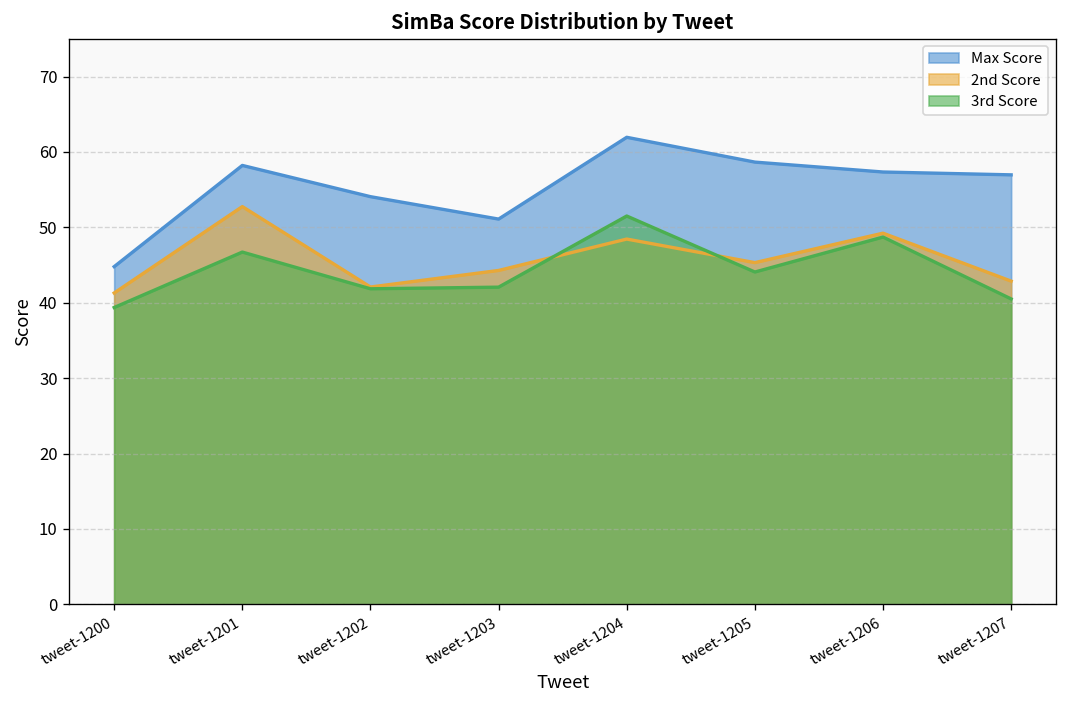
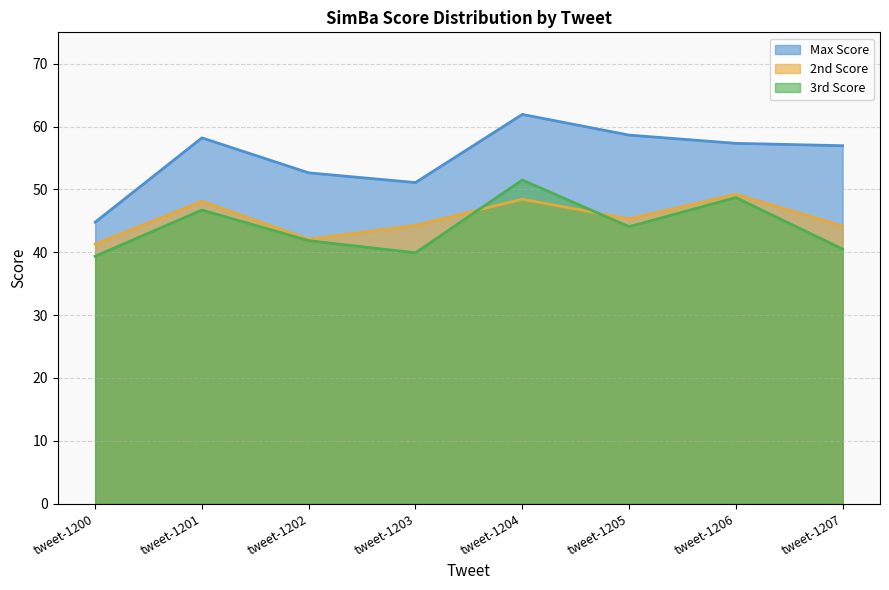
  {
    "Max Score": {
      "tweet-1200": 45,
      "tweet-1201": 58,
-     "tweet-1202": 54,
+     "tweet-1202": 53,
      "tweet-1203": 51,
      "tweet-1204": 62,
      "tweet-1205": 59,
      "tweet-1206": 57,
      "tweet-1207": 57
    },
    "2nd Score": {
      "tweet-1200": 41,
-     "tweet-1201": 53,
+     "tweet-1201": 48,
      "tweet-1203": 44,
      "tweet-1204": 48,
      "tweet-1205": 45,
      "tweet-1206": 49,
-     "tweet-1207": 43
+     "tweet-1207": 44
    },
    "3rd Score": {
      "tweet-1200": 39,
      "tweet-1201": 47,
-     "tweet-1203": 42,
+     "tweet-1203": 40,
      "tweet-1204": 51,
      "tweet-1205": 44,
      "tweet-1206": 49,
      "tweet-1207": 41
    }
  }
